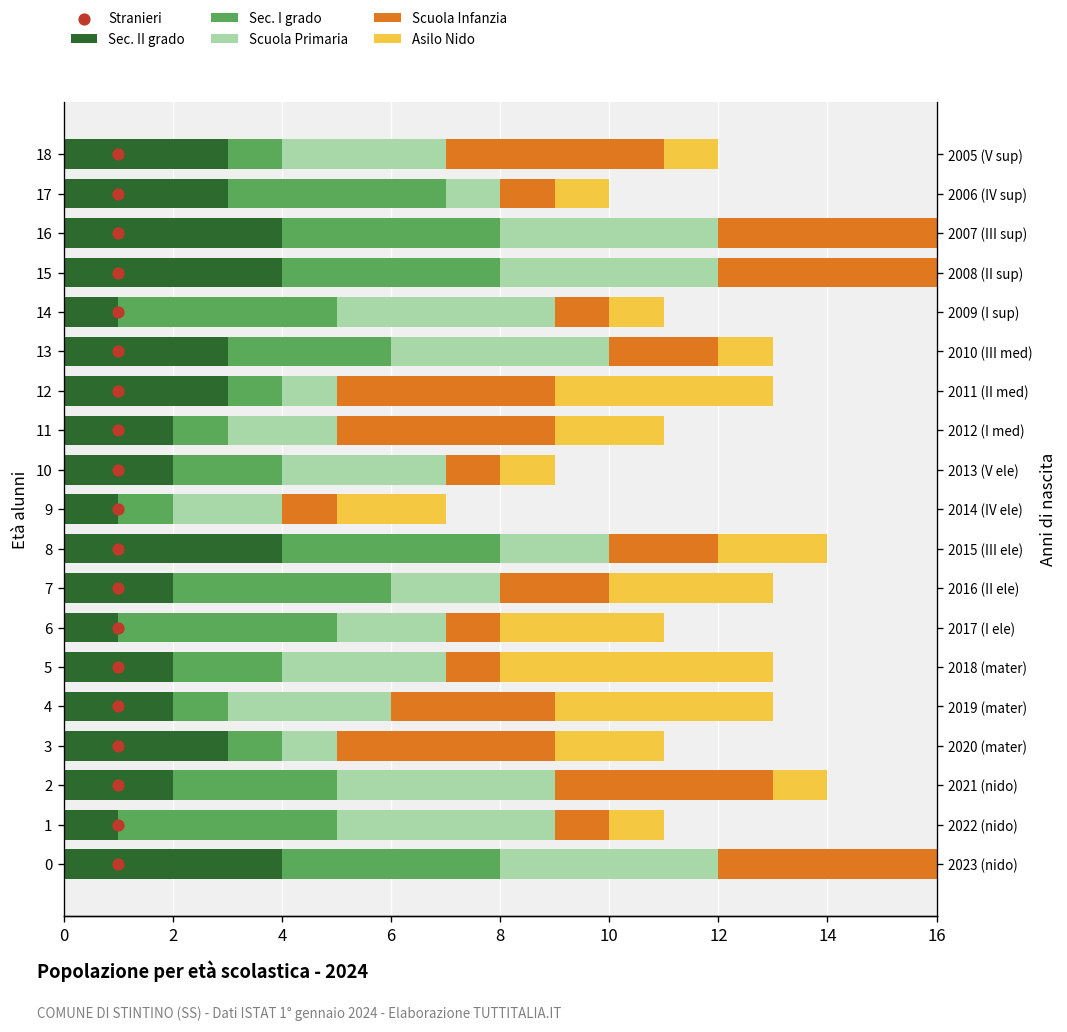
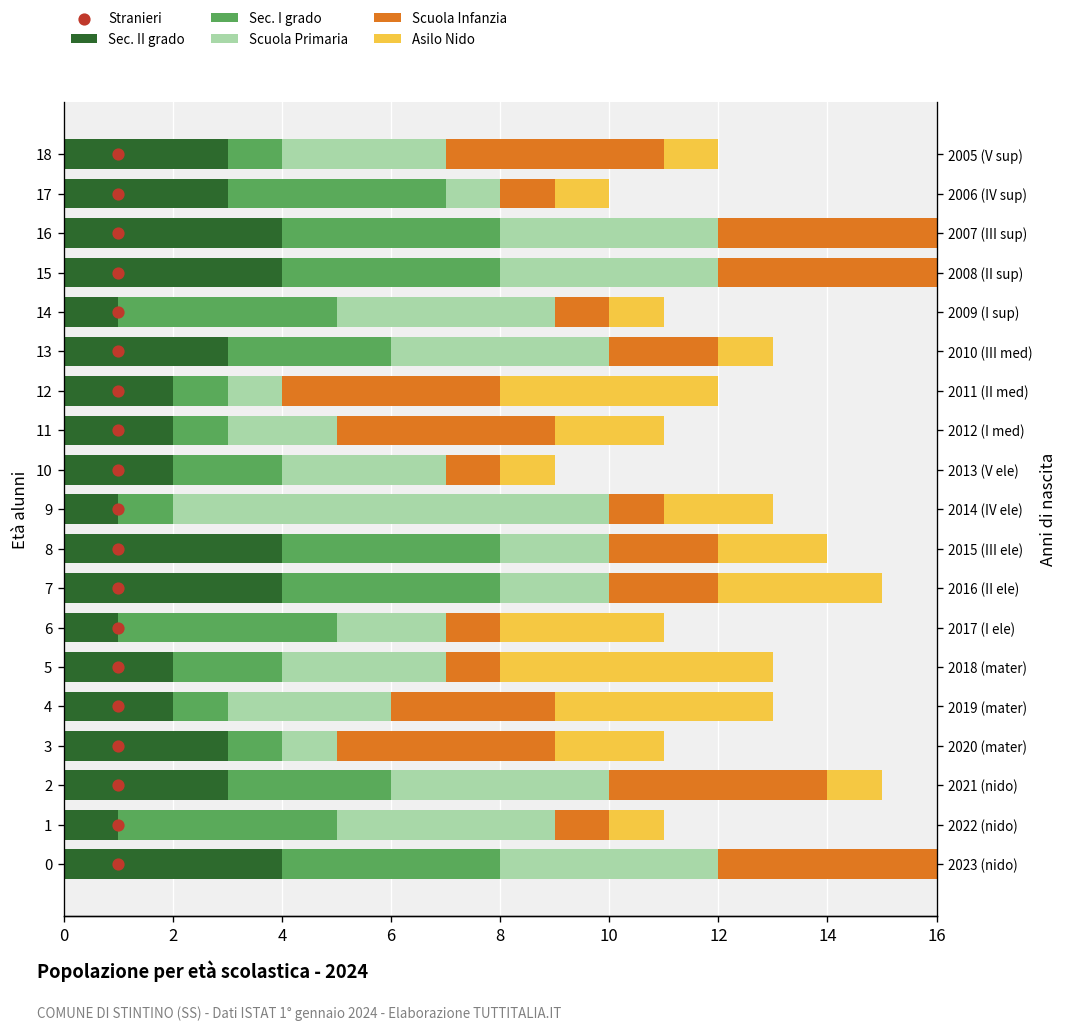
  {
    "Sec. II grado": {
      "18": 3,
      "17": 3,
      "16": 4,
      "15": 4,
      "14": 1,
      "13": 3,
-     "12": 3,
+     "12": 2,
      "11": 2,
      "10": 2,
      "9": 1,
      "8": 4,
-     "7": 2,
+     "7": 4,
      "6": 1,
      "5": 2,
      "4": 2,
      "3": 3,
-     "2": 2,
+     "2": 3,
      "1": 1,
      "0": 4
    },
    "Sec. I grado": {
      "18": 1,
      "17": 4,
      "16": 4,
      "15": 4,
      "14": 4,
      "13": 3,
      "12": 1,
      "11": 1,
      "10": 2,
      "9": 1,
      "8": 4,
      "7": 4,
      "6": 4,
      "5": 2,
      "4": 1,
      "3": 1,
      "2": 3,
      "1": 4,
      "0": 4
    },
    "Scuola Primaria": {
      "18": 3,
      "17": 1,
      "16": 4,
      "15": 4,
      "14": 4,
      "13": 4,
      "12": 1,
      "11": 2,
      "10": 3,
-     "9": 2,
+     "9": 8,
      "8": 2,
      "7": 2,
      "6": 2,
      "5": 3,
      "4": 3,
      "3": 1,
      "2": 4,
      "1": 4,
      "0": 4
    },
    "Scuola Infanzia": {
      "18": 4,
      "17": 1,
      "16": 4,
      "15": 4,
      "14": 1,
      "13": 2,
      "12": 4,
      "11": 4,
      "10": 1,
      "9": 1,
      "8": 2,
      "7": 2,
      "6": 1,
      "5": 1,
      "4": 3,
      "3": 4,
      "2": 4,
      "1": 1,
      "0": 4
    },
    "Asilo Nido": {
      "18": 1,
      "17": 1,
      "14": 1,
      "13": 1,
      "12": 4,
      "11": 2,
      "10": 1,
      "9": 2,
      "8": 2,
      "7": 3,
      "6": 3,
      "5": 5,
      "4": 4,
      "3": 2,
      "2": 1,
      "1": 1
    }
  }
